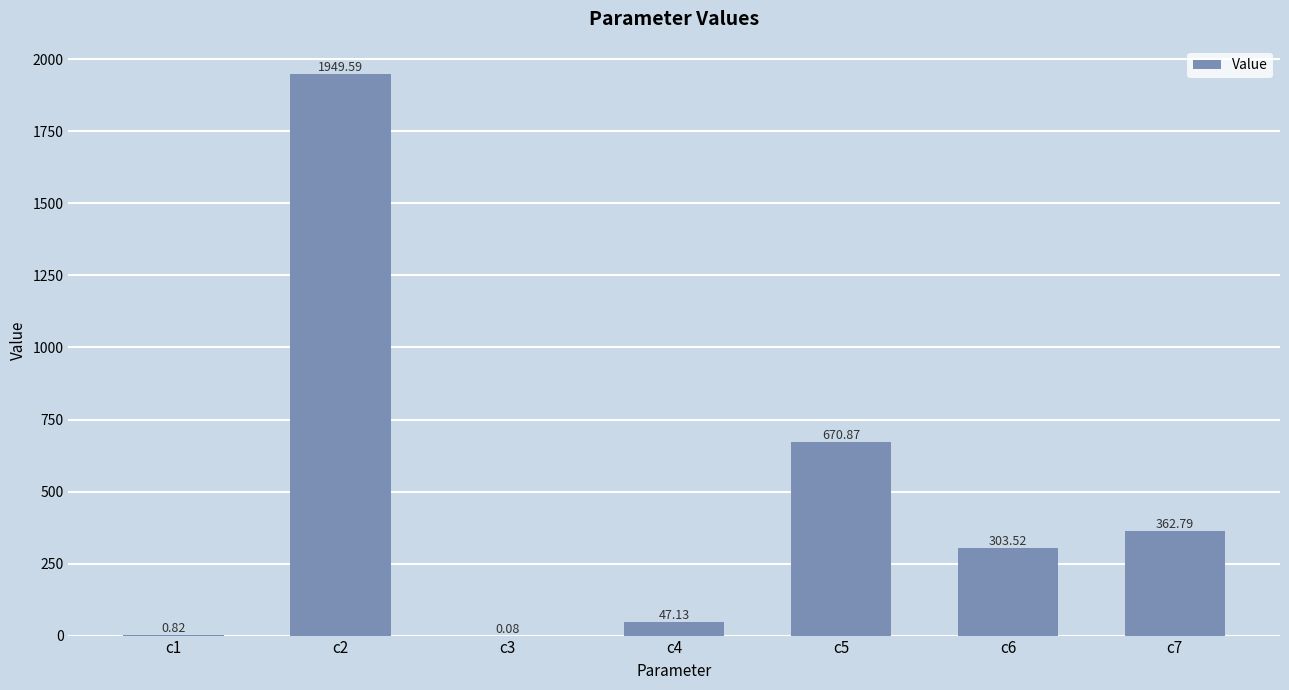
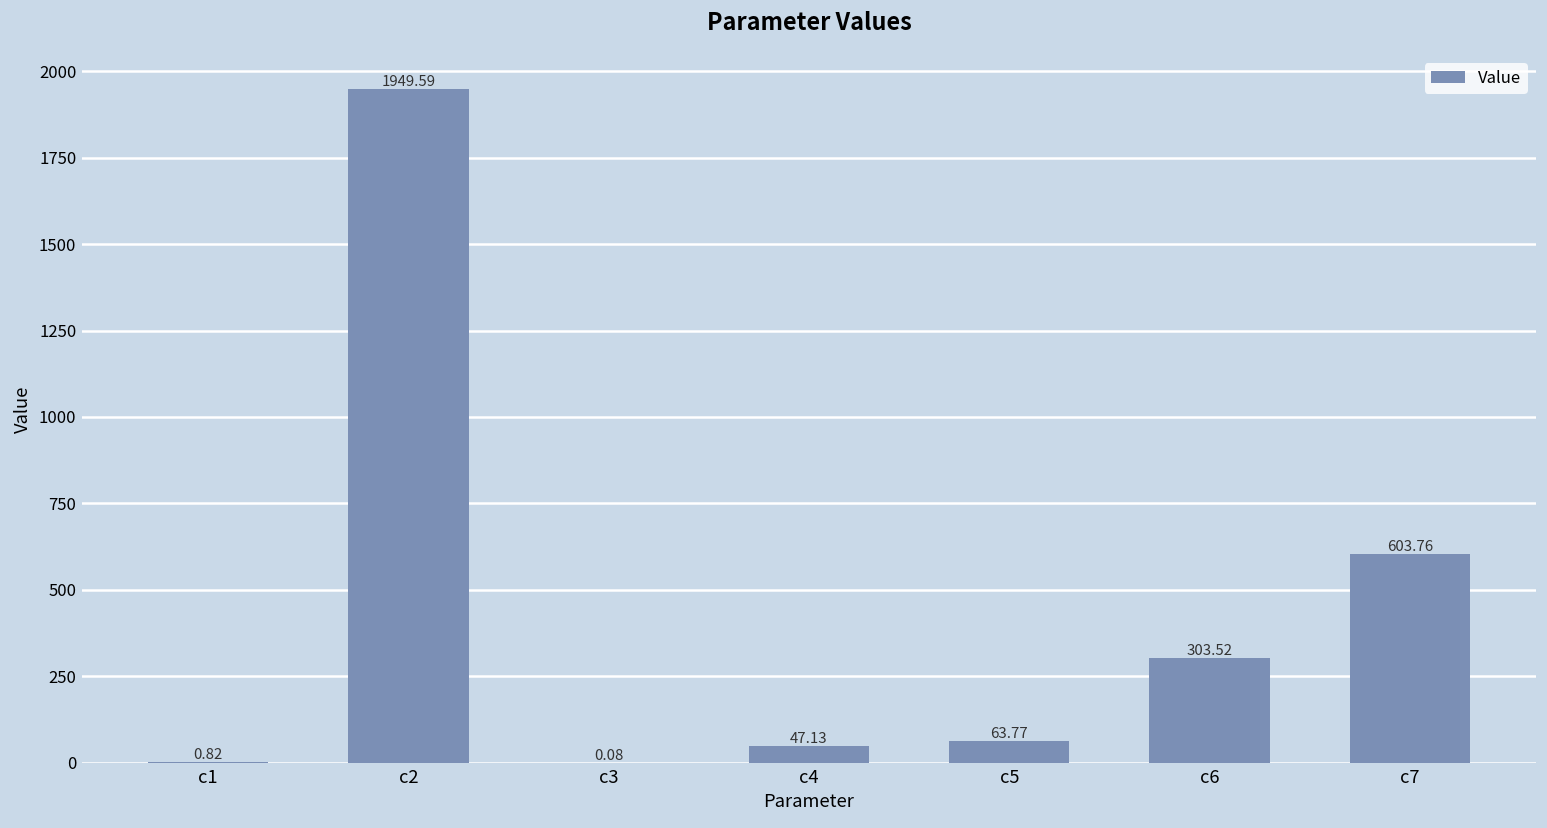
  {
    "c1": 0.82,
    "c2": 1949.59,
    "c3": 0.08,
    "c4": 47.13,
-   "c5": 670.87,
+   "c5": 63.77,
    "c6": 303.52,
-   "c7": 362.79
+   "c7": 603.76
  }
